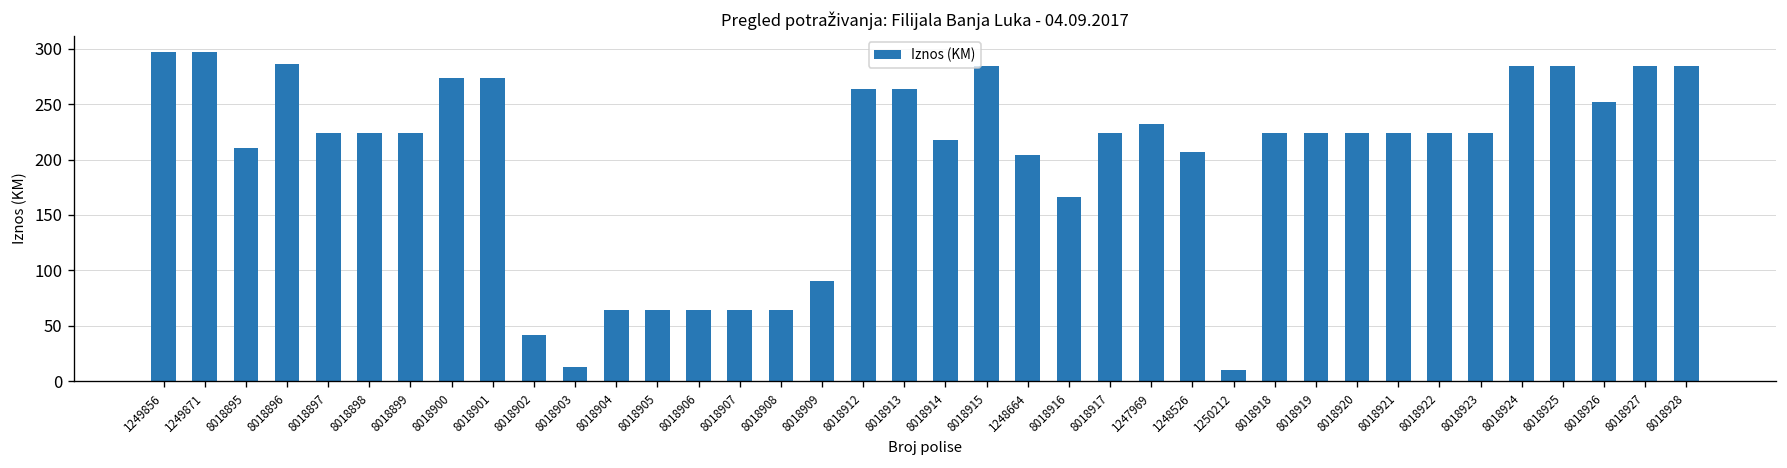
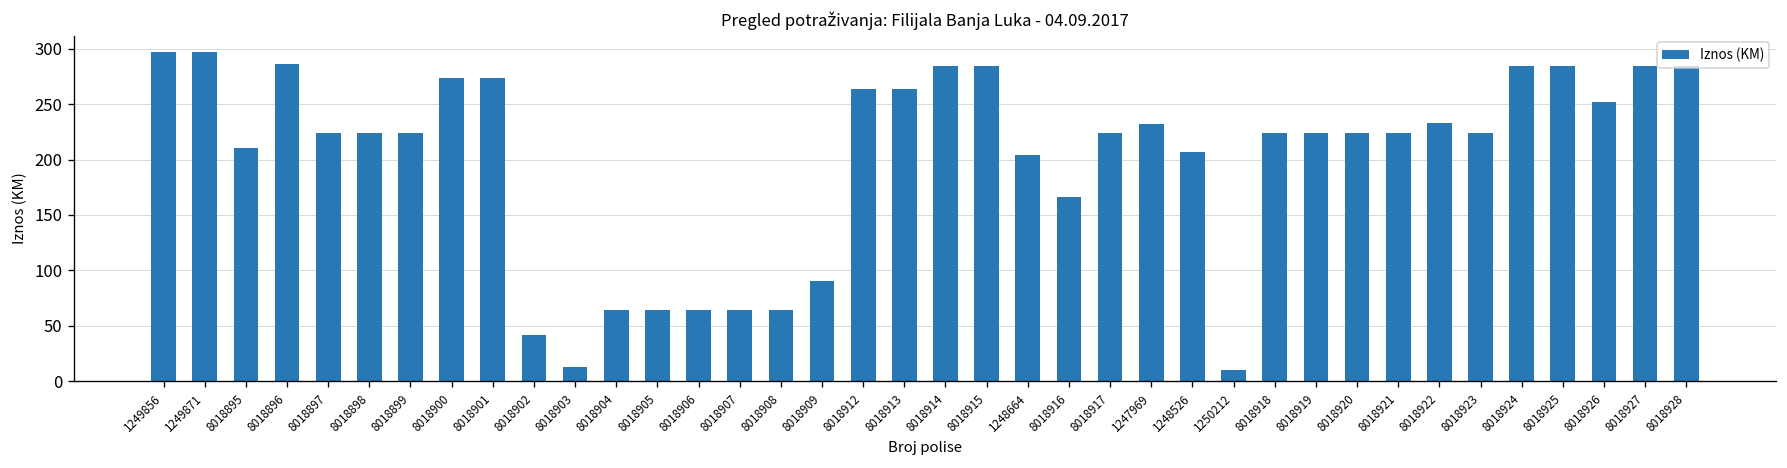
  {
    "1249856": 300,
    "1249871": 300,
    "8018895": 210,
    "8018896": 290,
    "8018897": 220,
    "8018898": 220,
    "8018899": 220,
    "8018900": 270,
    "8018901": 270,
    "8018902": 40,
    "8018903": 10,
    "8018904": 60,
    "8018905": 60,
    "8018906": 60,
    "8018907": 60,
    "8018908": 60,
    "8018909": 90,
    "8018912": 260,
    "8018913": 260,
-   "8018914": 220,
+   "8018914": 280,
    "8018915": 280,
    "1248664": 200,
    "8018916": 170,
    "8018917": 220,
    "1247969": 230,
    "1248526": 210,
    "1250212": 10,
    "8018918": 220,
    "8018919": 220,
    "8018920": 220,
    "8018921": 220,
-   "8018922": 220,
+   "8018922": 230,
    "8018923": 220,
    "8018924": 280,
    "8018925": 280,
    "8018926": 250,
    "8018927": 280,
    "8018928": 280
  }
